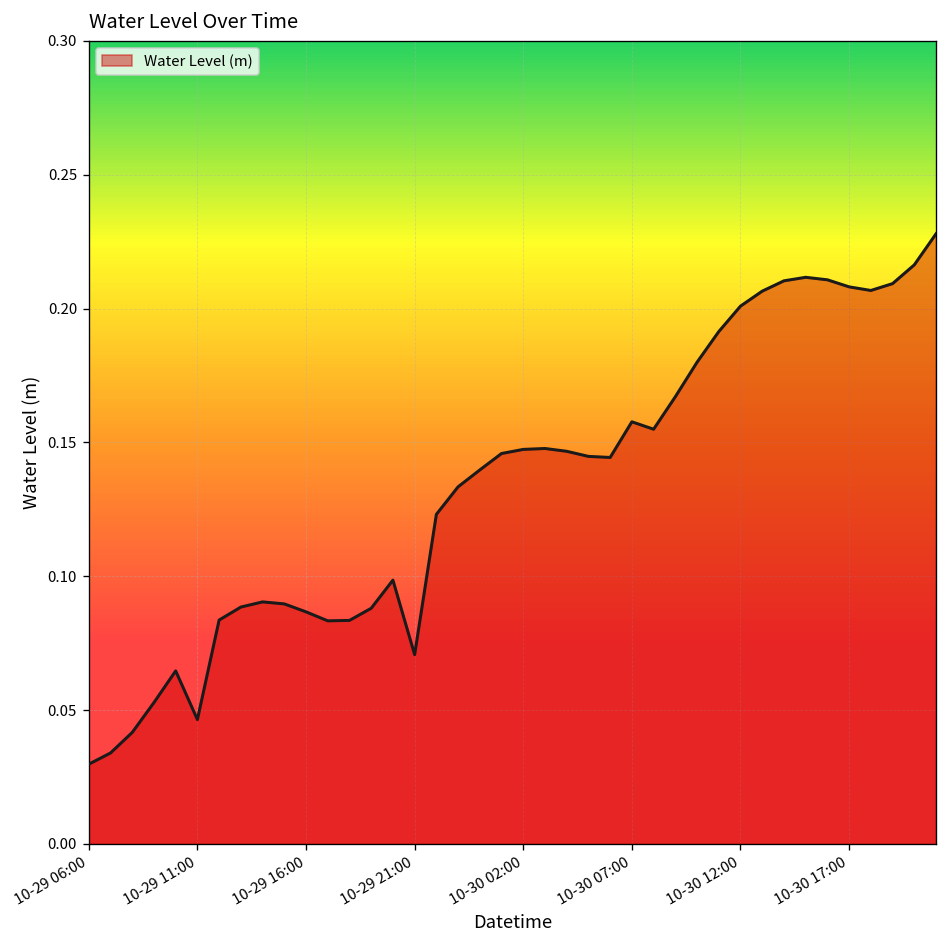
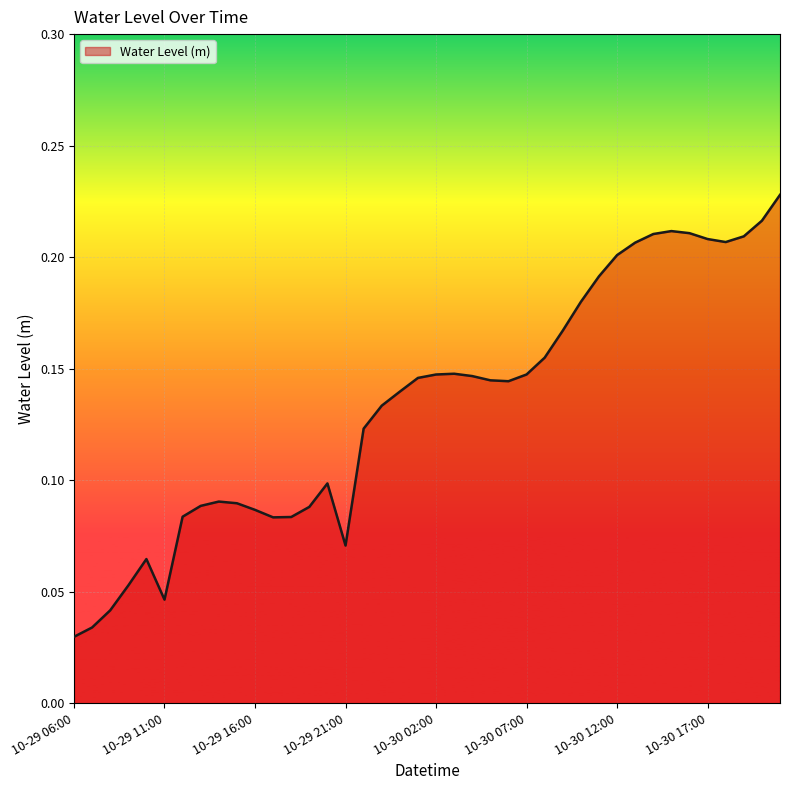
  {
    "10-29 06:00": 0.030,
    "10-29 11:00": 0.046,
    "10-29 16:00": 0.087,
    "10-29 21:00": 0.071,
    "10-30 02:00": 0.147,
-   "10-30 07:00": 0.158,
+   "10-30 07:00": 0.147,
    "10-30 12:00": 0.201,
    "10-30 17:00": 0.208
  }
